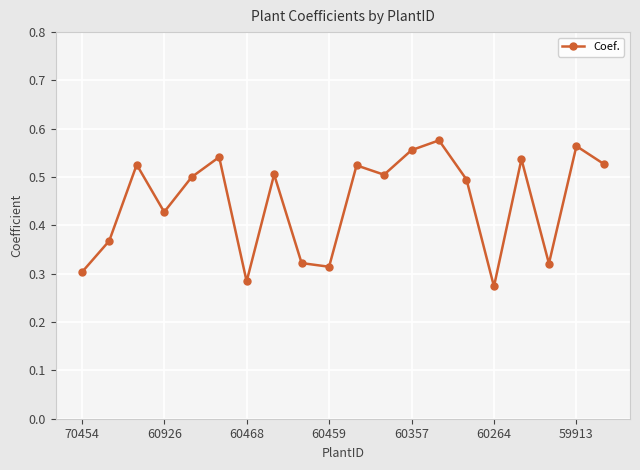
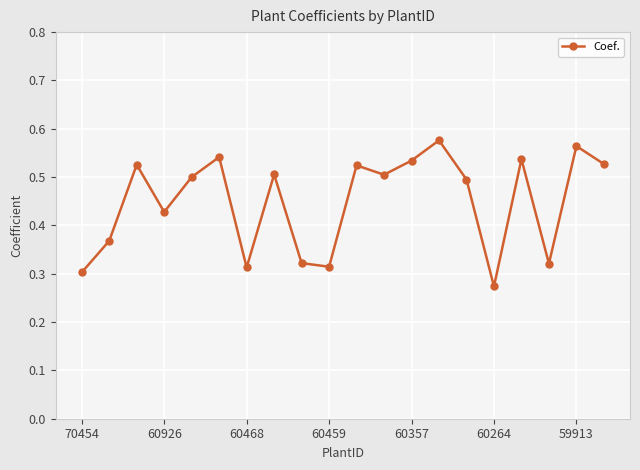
  {
    "70454": 0.30,
    "60926": 0.43,
-   "60468": 0.28,
+   "60468": 0.31,
    "60459": 0.31,
-   "60357": 0.56,
+   "60357": 0.53,
    "60264": 0.27,
    "59913": 0.56
  }
